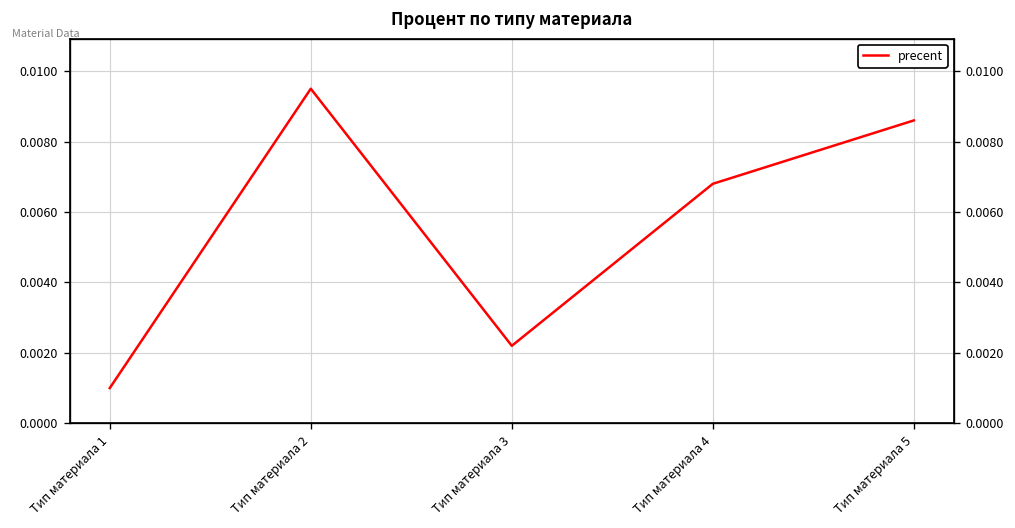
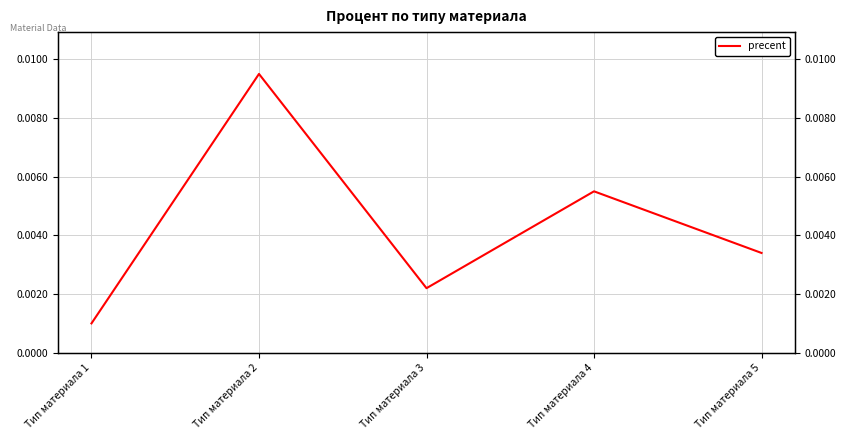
  {
    "Тип материала 1": 0.0010,
    "Тип материала 2": 0.0095,
    "Тип материала 3": 0.0022,
-   "Тип материала 4": 0.0068,
-   "Тип материала 5": 0.0086
+   "Тип материала 4": 0.0055,
+   "Тип материала 5": 0.0034
  }
